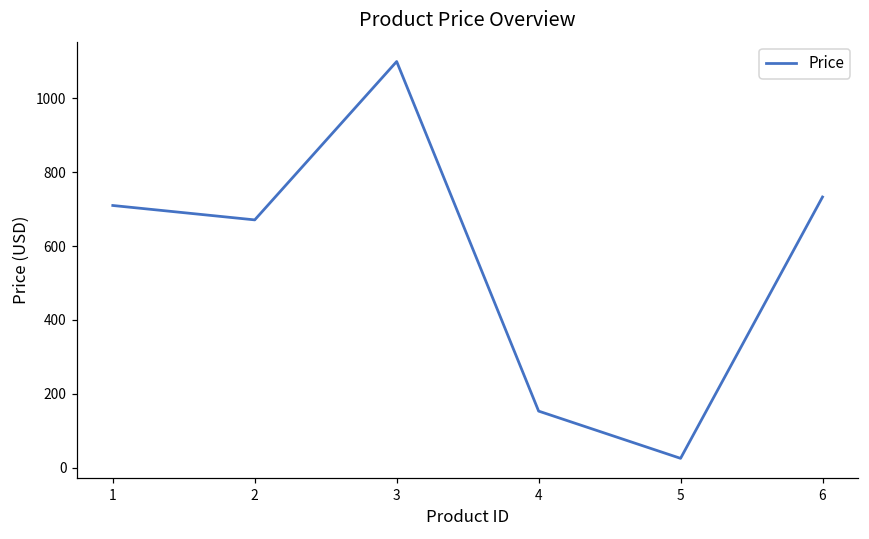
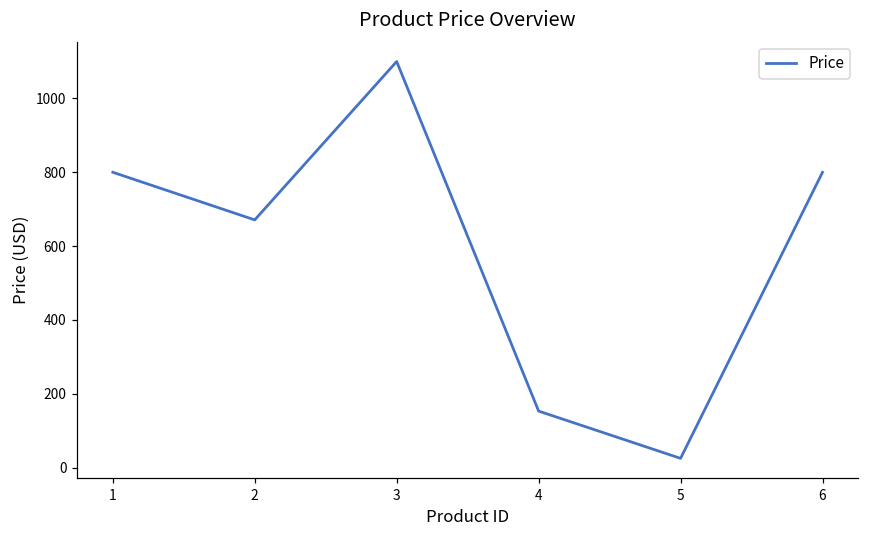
  {
-   "1": 710,
+   "1": 800,
    "2": 670,
    "3": 1100,
    "4": 150,
    "5": 30,
-   "6": 730
+   "6": 800
  }
